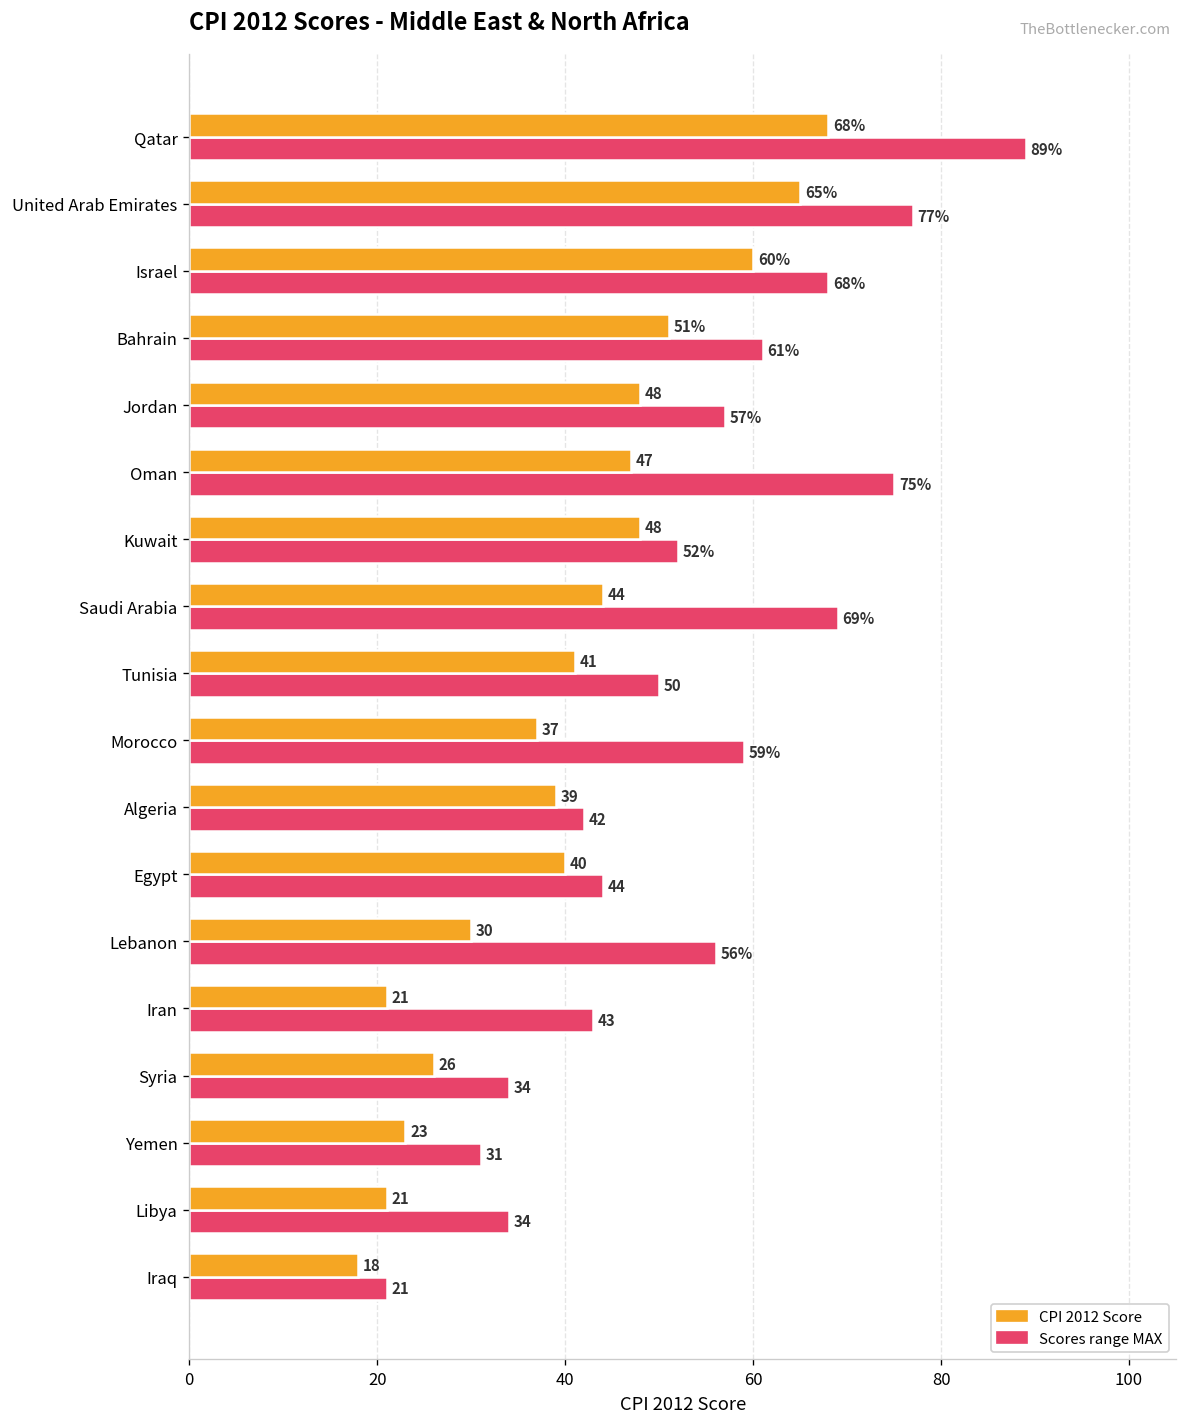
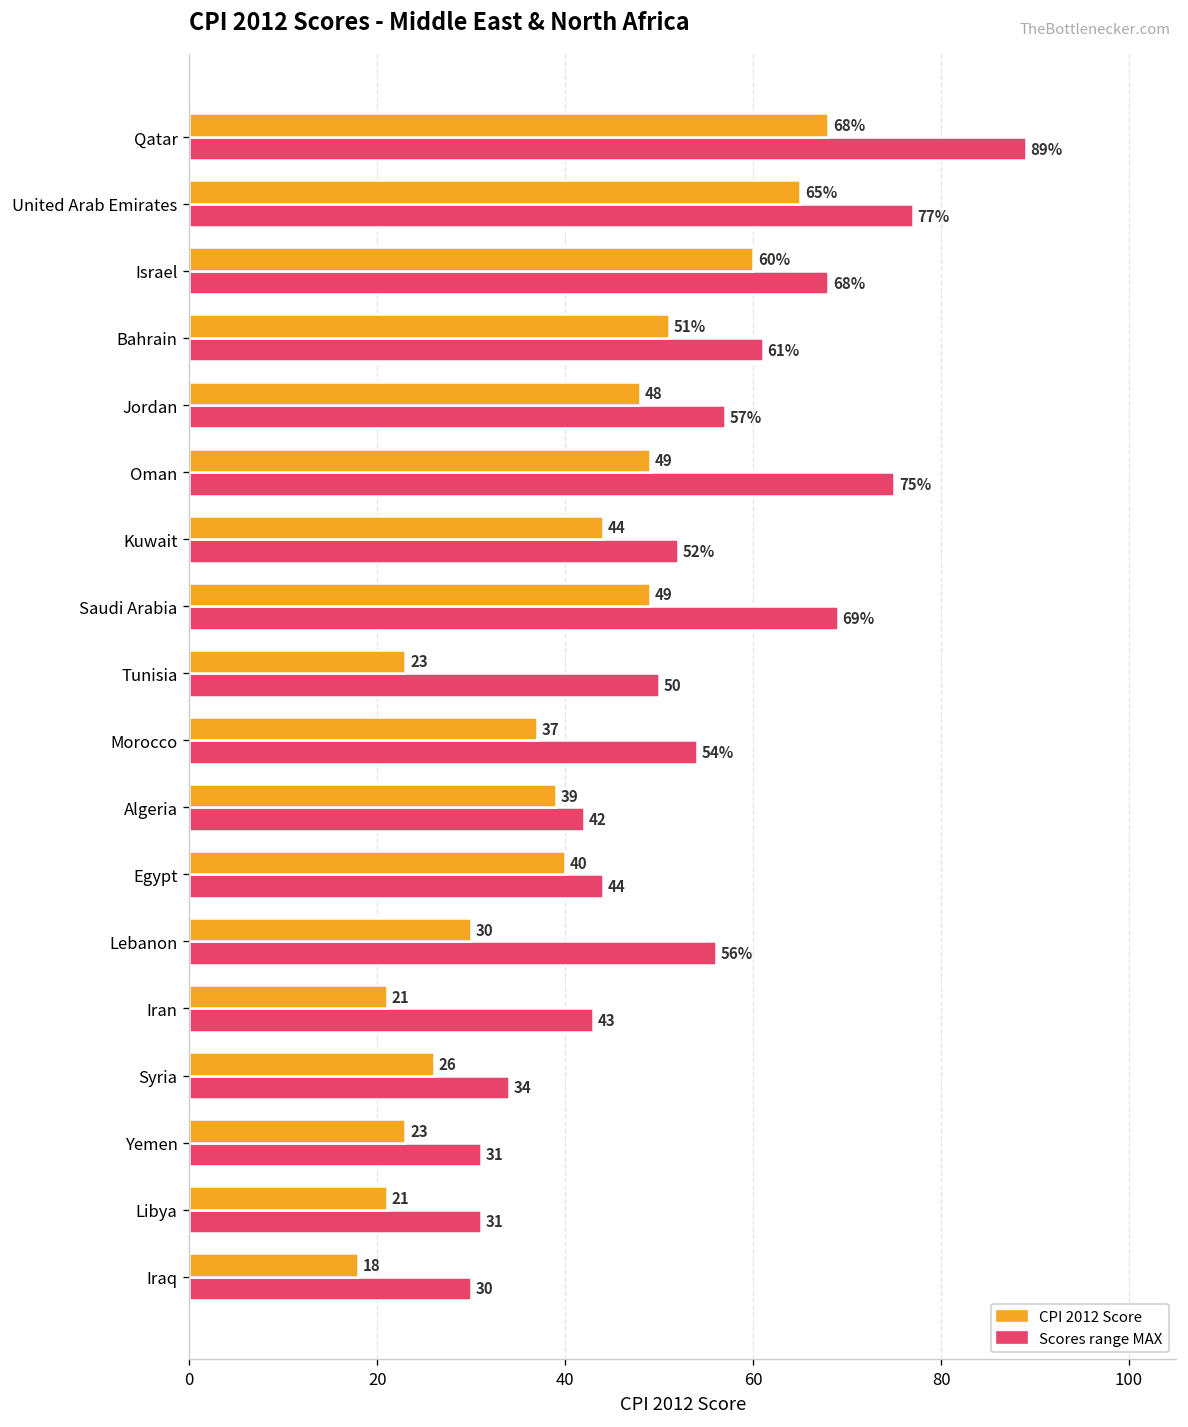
  {
    "Scores range MAX": {
      "Qatar": "89%",
      "United Arab Emirates": "77%",
      "Israel": "68%",
      "Bahrain": "61%",
      "Jordan": "57%",
      "Oman": "75%",
      "Kuwait": "52%",
      "Saudi Arabia": "69%",
      "Tunisia": "50",
-     "Morocco": "59%",
+     "Morocco": "54%",
      "Algeria": "42",
      "Egypt": "44",
      "Lebanon": "56%",
      "Iran": "43",
      "Syria": "34",
      "Yemen": "31",
-     "Libya": "34",
-     "Iraq": "21"
+     "Libya": "31",
+     "Iraq": "30"
    },
    "CPI 2012 Score": {
      "Qatar": "68%",
      "United Arab Emirates": "65%",
      "Israel": "60%",
      "Bahrain": "51%",
      "Jordan": "48",
-     "Oman": "47",
-     "Kuwait": "48",
-     "Saudi Arabia": "44",
-     "Tunisia": "41",
+     "Oman": "49",
+     "Kuwait": "44",
+     "Saudi Arabia": "49",
+     "Tunisia": "23",
      "Morocco": "37",
      "Algeria": "39",
      "Egypt": "40",
      "Lebanon": "30",
      "Iran": "21",
      "Syria": "26",
      "Yemen": "23",
      "Libya": "21",
      "Iraq": "18"
    }
  }
